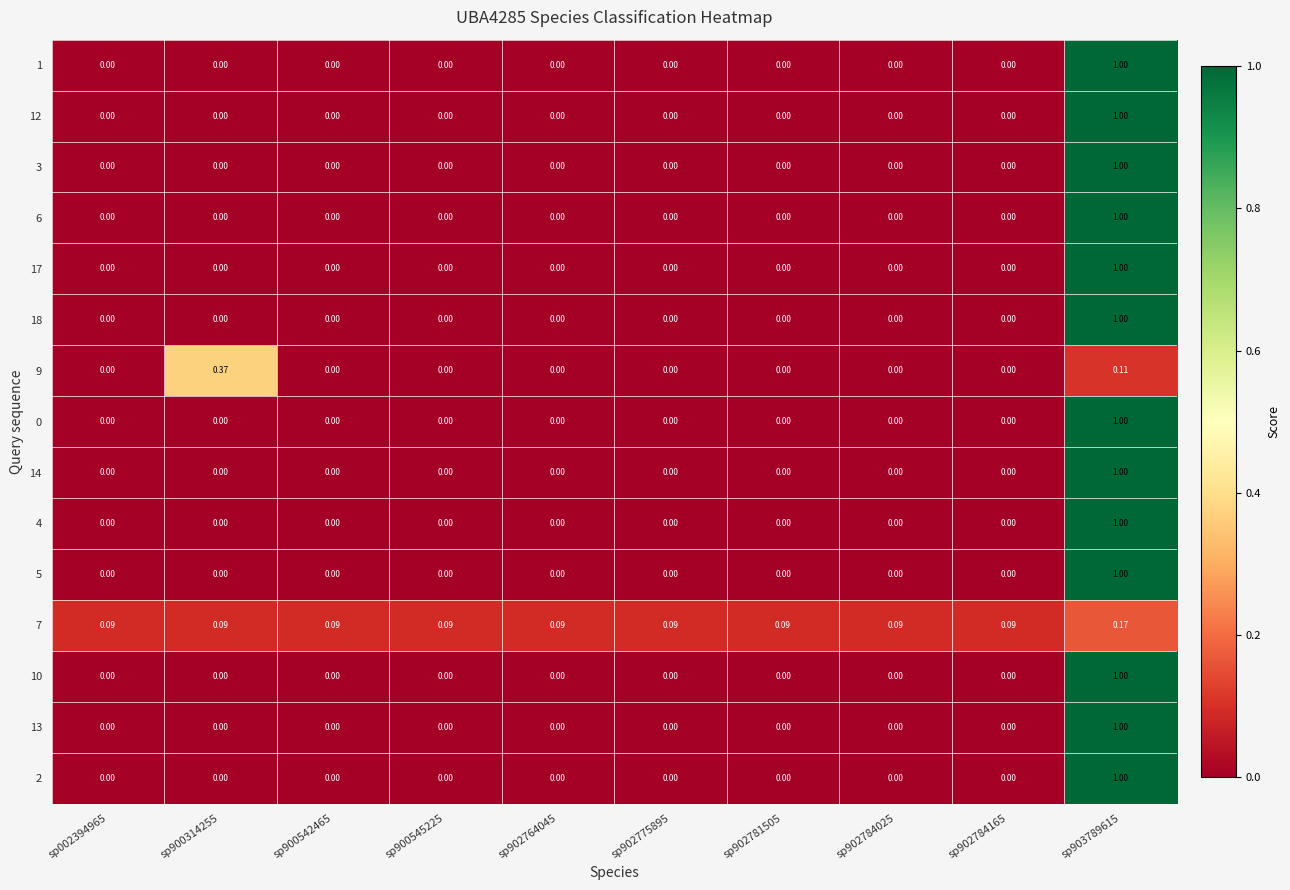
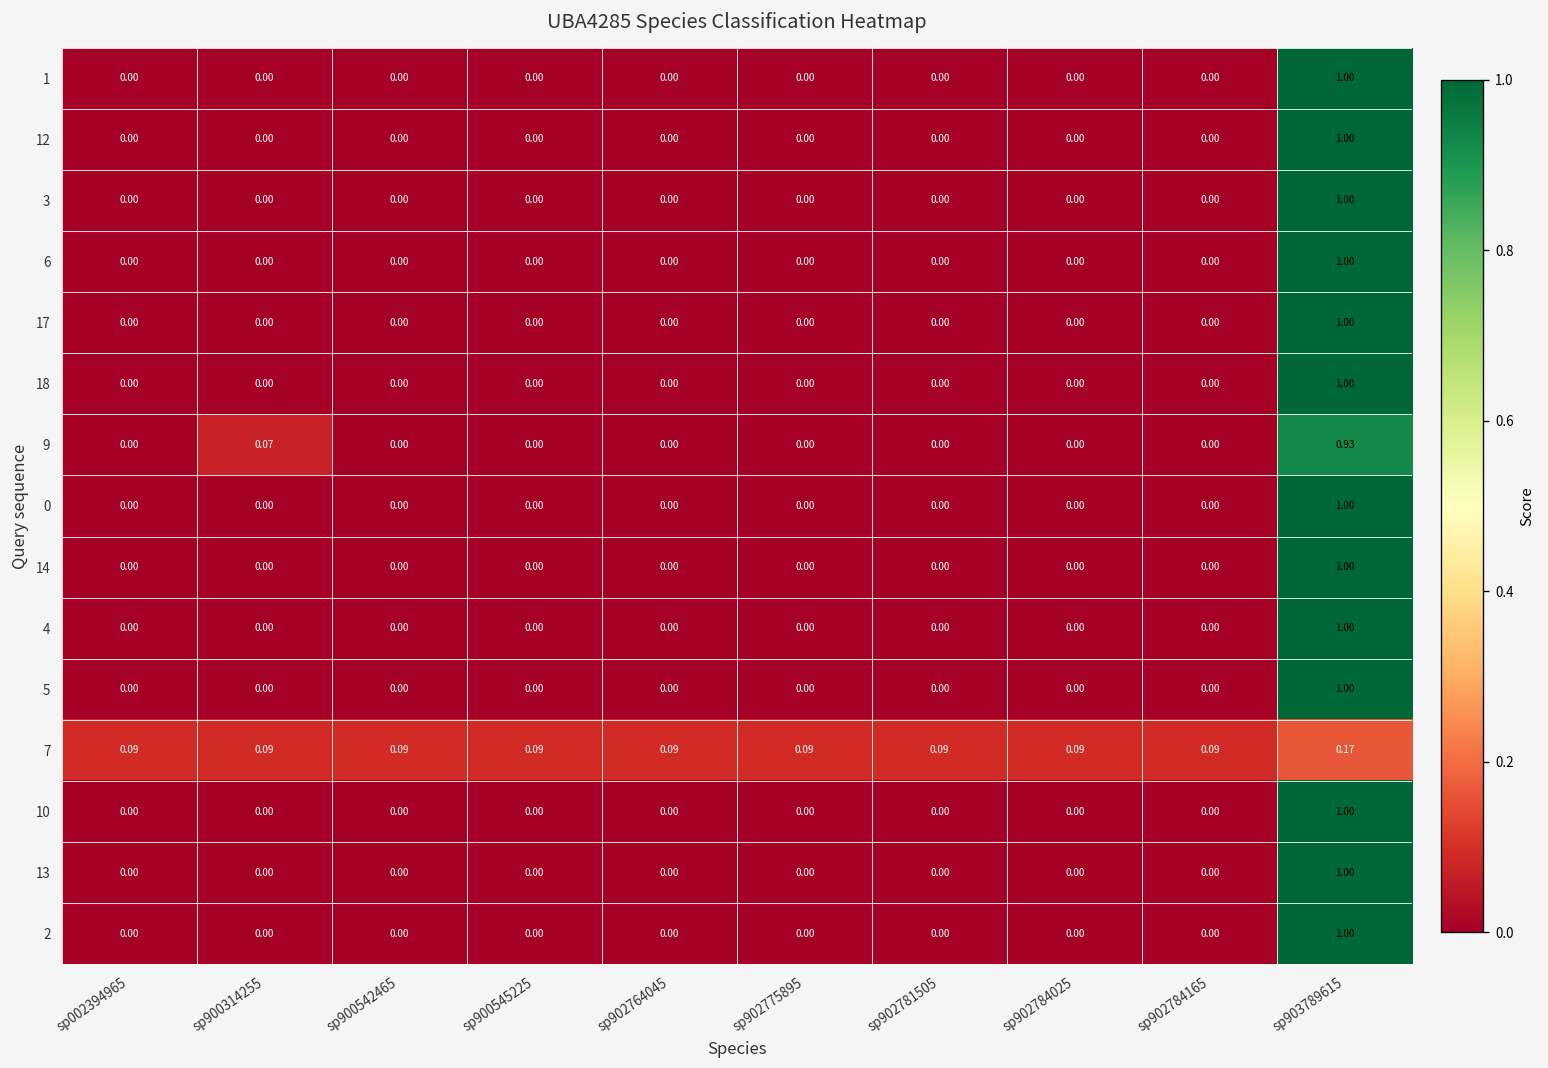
  {
    "1": {
      "sp002394965": 0.00,
      "sp900314255": 0.00,
      "sp900542465": 0.00,
      "sp900545225": 0.00,
      "sp902764045": 0.00,
      "sp902775895": 0.00,
      "sp902781505": 0.00,
      "sp902784025": 0.00,
      "sp902784165": 0.00,
      "sp903789615": 1.00
    },
    "12": {
      "sp002394965": 0.00,
      "sp900314255": 0.00,
      "sp900542465": 0.00,
      "sp900545225": 0.00,
      "sp902764045": 0.00,
      "sp902775895": 0.00,
      "sp902781505": 0.00,
      "sp902784025": 0.00,
      "sp902784165": 0.00,
      "sp903789615": 1.00
    },
    "3": {
      "sp002394965": 0.00,
      "sp900314255": 0.00,
      "sp900542465": 0.00,
      "sp900545225": 0.00,
      "sp902764045": 0.00,
      "sp902775895": 0.00,
      "sp902781505": 0.00,
      "sp902784025": 0.00,
      "sp902784165": 0.00,
      "sp903789615": 1.00
    },
    "6": {
      "sp002394965": 0.00,
      "sp900314255": 0.00,
      "sp900542465": 0.00,
      "sp900545225": 0.00,
      "sp902764045": 0.00,
      "sp902775895": 0.00,
      "sp902781505": 0.00,
      "sp902784025": 0.00,
      "sp902784165": 0.00,
      "sp903789615": 1.00
    },
    "17": {
      "sp002394965": 0.00,
      "sp900314255": 0.00,
      "sp900542465": 0.00,
      "sp900545225": 0.00,
      "sp902764045": 0.00,
      "sp902775895": 0.00,
      "sp902781505": 0.00,
      "sp902784025": 0.00,
      "sp902784165": 0.00,
      "sp903789615": 1.00
    },
    "18": {
      "sp002394965": 0.00,
      "sp900314255": 0.00,
      "sp900542465": 0.00,
      "sp900545225": 0.00,
      "sp902764045": 0.00,
      "sp902775895": 0.00,
      "sp902781505": 0.00,
      "sp902784025": 0.00,
      "sp902784165": 0.00,
      "sp903789615": 1.00
    },
    "9": {
      "sp002394965": 0.00,
-     "sp900314255": 0.37,
+     "sp900314255": 0.07,
      "sp900542465": 0.00,
      "sp900545225": 0.00,
      "sp902764045": 0.00,
      "sp902775895": 0.00,
      "sp902781505": 0.00,
      "sp902784025": 0.00,
      "sp902784165": 0.00,
-     "sp903789615": 0.11
+     "sp903789615": 0.93
    },
    "0": {
      "sp002394965": 0.00,
      "sp900314255": 0.00,
      "sp900542465": 0.00,
      "sp900545225": 0.00,
      "sp902764045": 0.00,
      "sp902775895": 0.00,
      "sp902781505": 0.00,
      "sp902784025": 0.00,
      "sp902784165": 0.00,
      "sp903789615": 1.00
    },
    "14": {
      "sp002394965": 0.00,
      "sp900314255": 0.00,
      "sp900542465": 0.00,
      "sp900545225": 0.00,
      "sp902764045": 0.00,
      "sp902775895": 0.00,
      "sp902781505": 0.00,
      "sp902784025": 0.00,
      "sp902784165": 0.00,
      "sp903789615": 1.00
    },
    "4": {
      "sp002394965": 0.00,
      "sp900314255": 0.00,
      "sp900542465": 0.00,
      "sp900545225": 0.00,
      "sp902764045": 0.00,
      "sp902775895": 0.00,
      "sp902781505": 0.00,
      "sp902784025": 0.00,
      "sp902784165": 0.00,
      "sp903789615": 1.00
    },
    "5": {
      "sp002394965": 0.00,
      "sp900314255": 0.00,
      "sp900542465": 0.00,
      "sp900545225": 0.00,
      "sp902764045": 0.00,
      "sp902775895": 0.00,
      "sp902781505": 0.00,
      "sp902784025": 0.00,
      "sp902784165": 0.00,
      "sp903789615": 1.00
    },
    "7": {
      "sp002394965": 0.09,
      "sp900314255": 0.09,
      "sp900542465": 0.09,
      "sp900545225": 0.09,
      "sp902764045": 0.09,
      "sp902775895": 0.09,
      "sp902781505": 0.09,
      "sp902784025": 0.09,
      "sp902784165": 0.09,
      "sp903789615": 0.17
    },
    "10": {
      "sp002394965": 0.00,
      "sp900314255": 0.00,
      "sp900542465": 0.00,
      "sp900545225": 0.00,
      "sp902764045": 0.00,
      "sp902775895": 0.00,
      "sp902781505": 0.00,
      "sp902784025": 0.00,
      "sp902784165": 0.00,
      "sp903789615": 1.00
    },
    "13": {
      "sp002394965": 0.00,
      "sp900314255": 0.00,
      "sp900542465": 0.00,
      "sp900545225": 0.00,
      "sp902764045": 0.00,
      "sp902775895": 0.00,
      "sp902781505": 0.00,
      "sp902784025": 0.00,
      "sp902784165": 0.00,
      "sp903789615": 1.00
    },
    "2": {
      "sp002394965": 0.00,
      "sp900314255": 0.00,
      "sp900542465": 0.00,
      "sp900545225": 0.00,
      "sp902764045": 0.00,
      "sp902775895": 0.00,
      "sp902781505": 0.00,
      "sp902784025": 0.00,
      "sp902784165": 0.00,
      "sp903789615": 1.00
    }
  }
